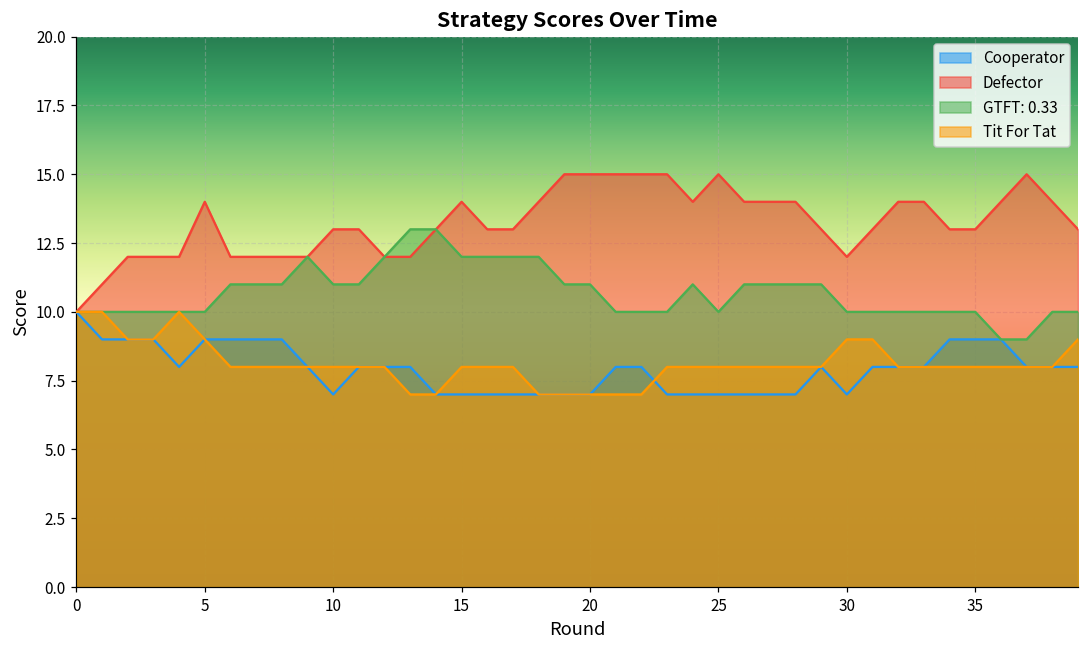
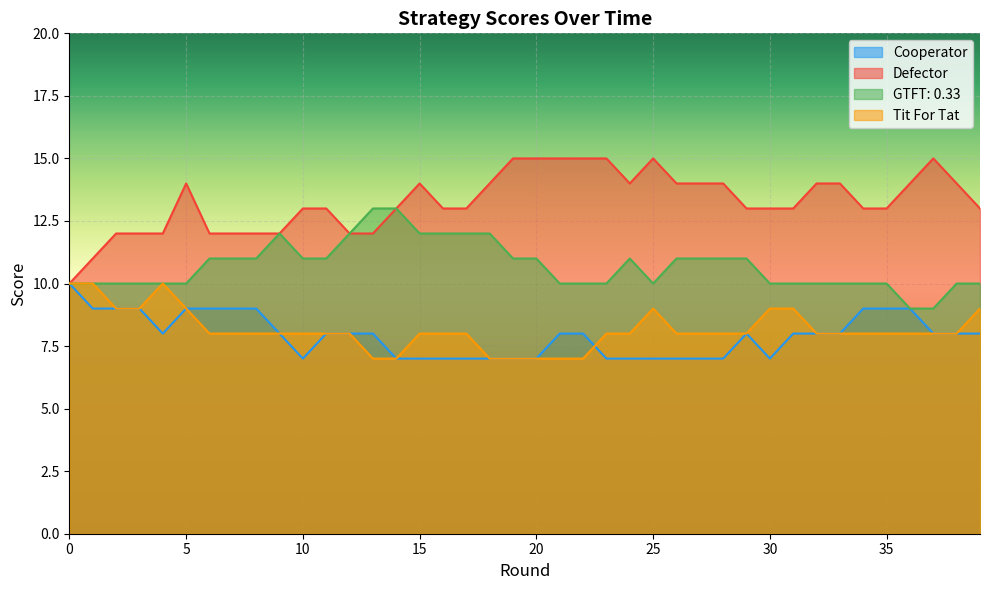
  {
    "Cooperator": {
      "10": 7,
      "15": 7,
      "25": 7,
      "30": 7,
      "35": 9
    },
    "Defector": {
      "5": 14,
      "10": 13,
      "15": 14,
      "20": 15,
      "25": 15,
-     "30": 12,
+     "30": 13,
      "35": 13
    },
    "GTFT: 0.33": {
      "5": 10,
      "10": 11,
      "15": 12,
      "20": 11,
      "25": 10,
      "30": 10,
      "35": 10
    },
    "Tit For Tat": {
      "10": 8,
      "15": 8,
-     "25": 8,
+     "25": 9,
      "30": 9,
      "35": 8
    }
  }
